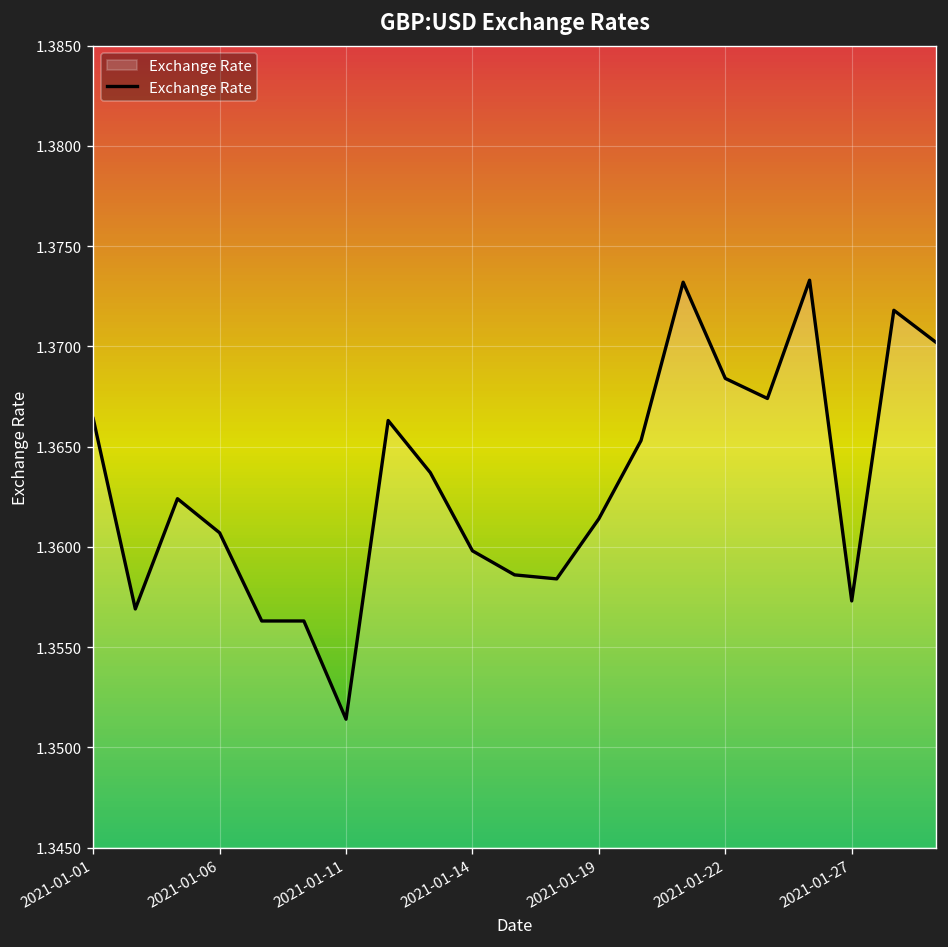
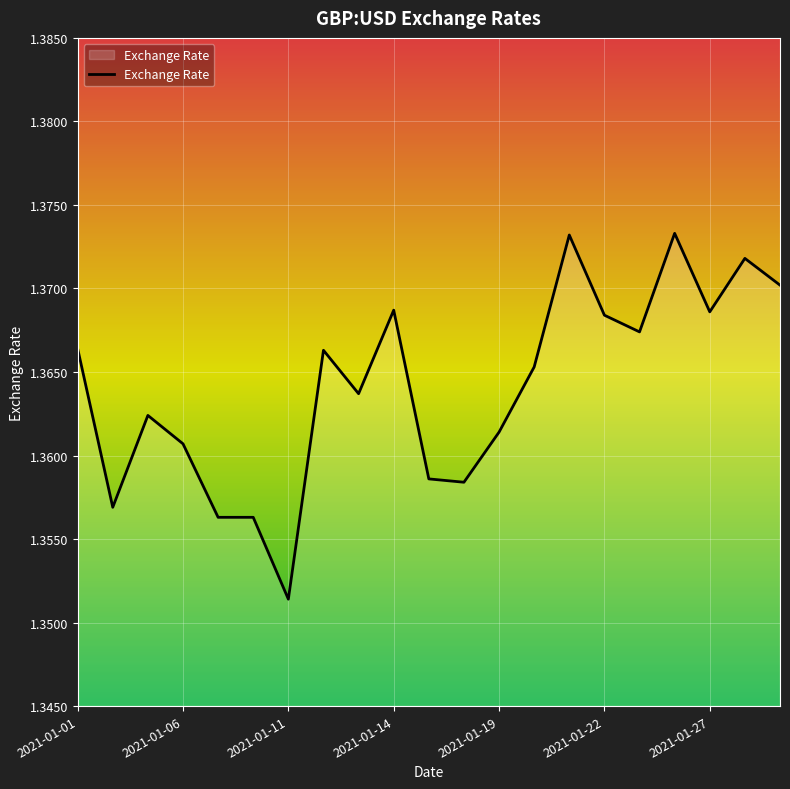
  {
    "2021-01-01": 1.3664,
    "2021-01-06": 1.3607,
    "2021-01-11": 1.3514,
-   "2021-01-14": 1.3598,
+   "2021-01-14": 1.3687,
    "2021-01-19": 1.3614,
    "2021-01-22": 1.3684,
-   "2021-01-27": 1.3573
+   "2021-01-27": 1.3686
  }
